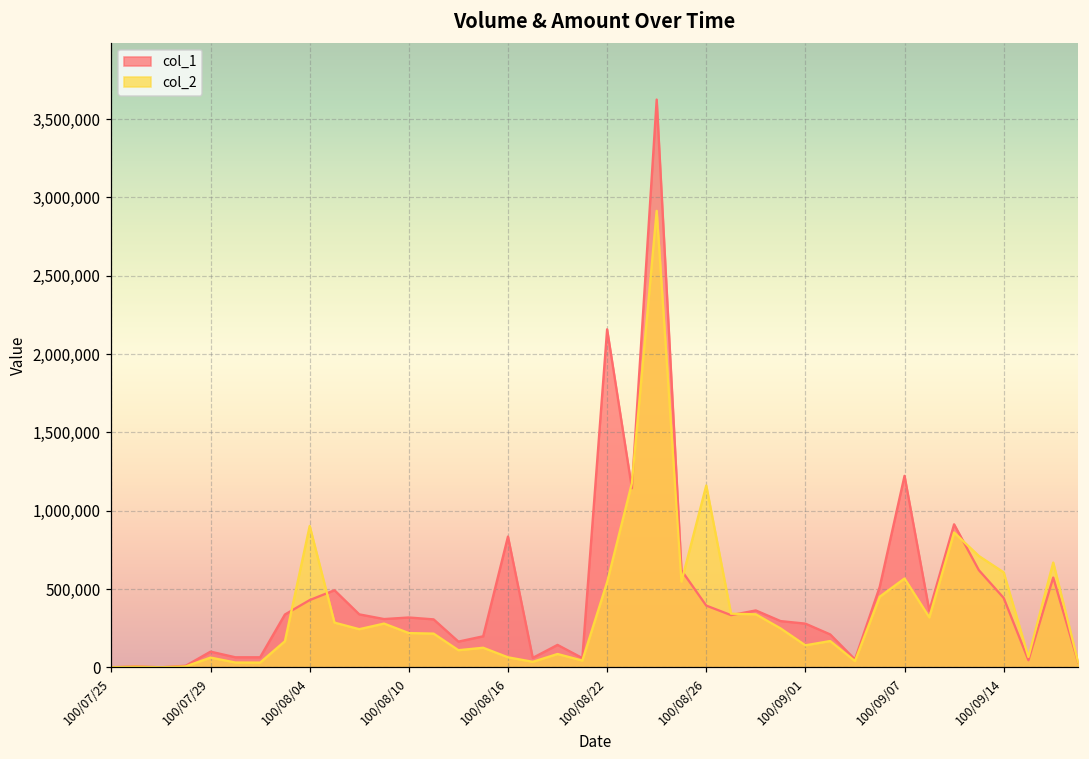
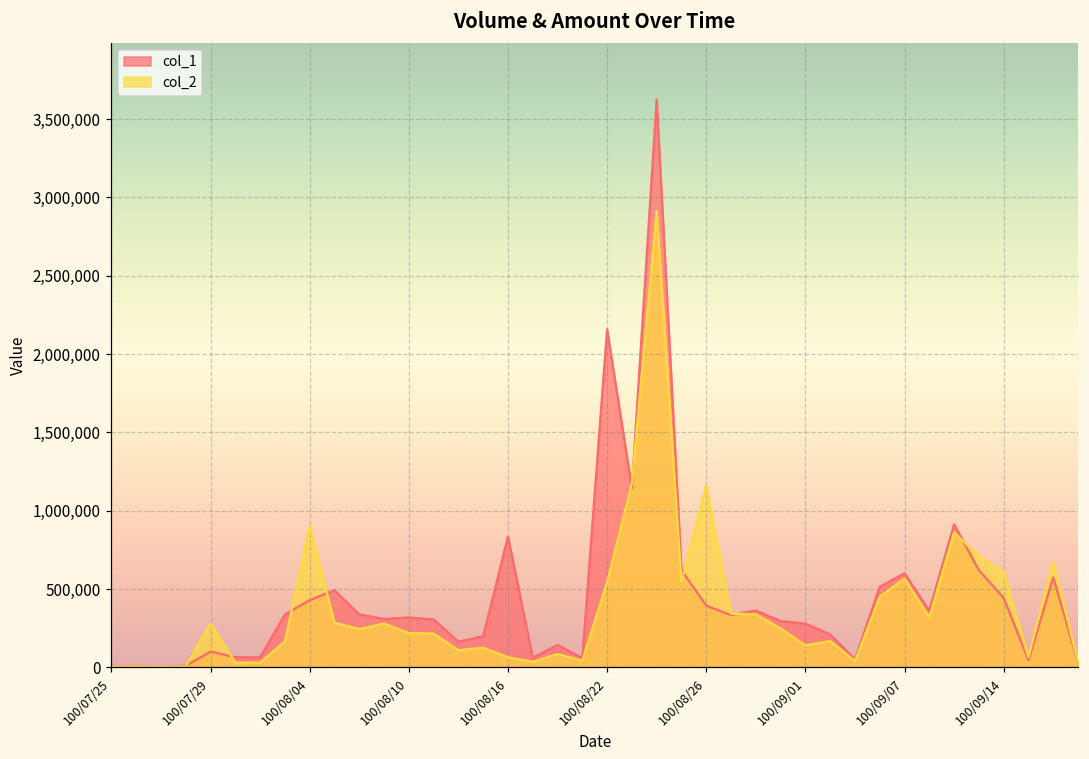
  {
    "col_1": {
      "100/07/29": "100,000",
      "100/08/04": "430,000",
      "100/08/10": "320,000",
      "100/08/16": "830,000",
      "100/08/22": "2,160,000",
      "100/08/26": "390,000",
      "100/09/01": "280,000",
-     "100/09/07": "1,220,000",
+     "100/09/07": "600,000",
      "100/09/14": "440,000"
    },
    "col_2": {
-     "100/07/29": "60,000",
+     "100/07/29": "280,000",
      "100/08/04": "900,000",
      "100/08/10": "220,000",
      "100/08/16": "60,000",
      "100/08/22": "540,000",
      "100/08/26": "1,160,000",
      "100/09/01": "140,000",
      "100/09/07": "570,000",
      "100/09/14": "610,000"
    }
  }
